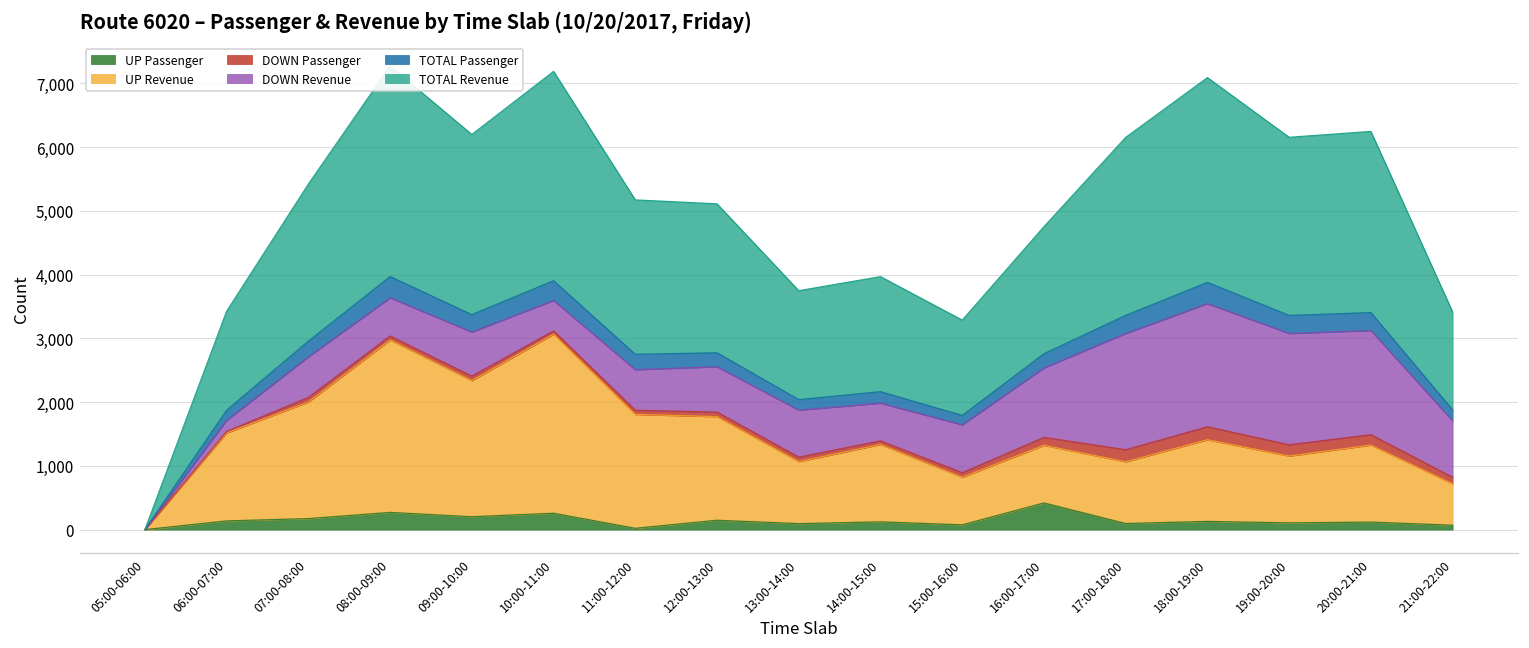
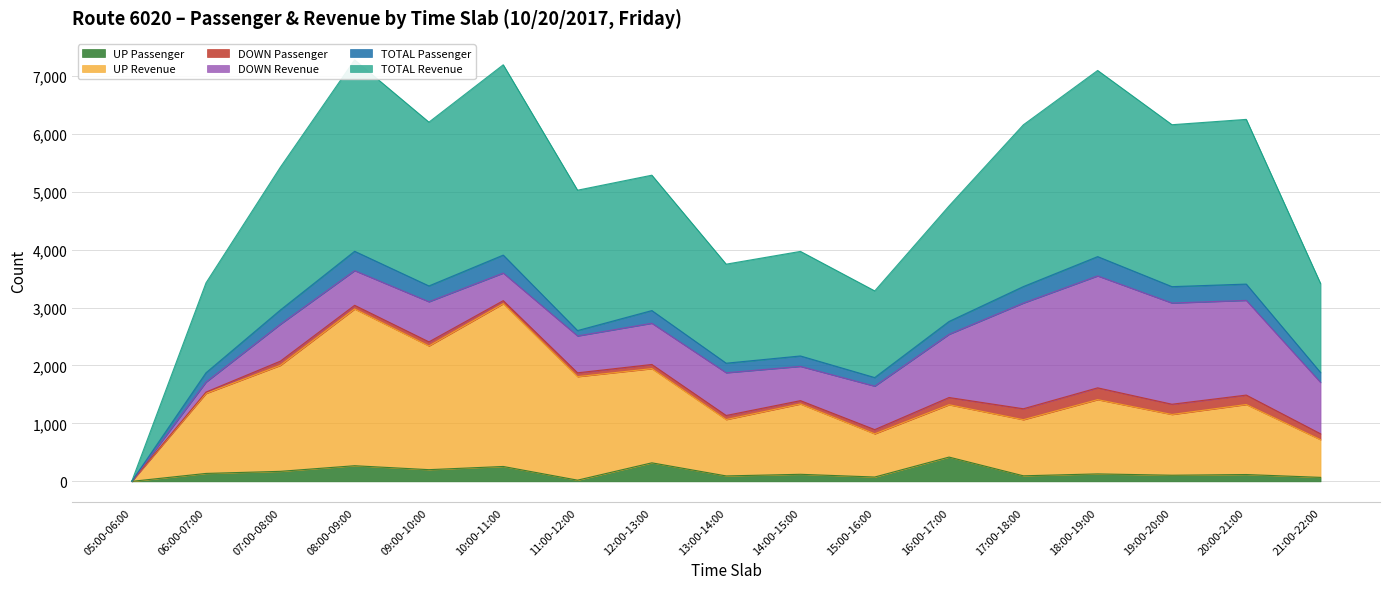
  {
    "UP Passenger": {
      "06:00-07:00": "100",
      "07:00-08:00": "200",
      "08:00-09:00": "300",
      "09:00-10:00": "200",
      "10:00-11:00": "300",
      "11:00-12:00": "0",
-     "12:00-13:00": "100",
+     "12:00-13:00": "300",
      "13:00-14:00": "100",
      "14:00-15:00": "100",
      "15:00-16:00": "100",
      "16:00-17:00": "400",
      "17:00-18:00": "100",
      "18:00-19:00": "100",
      "19:00-20:00": "100",
      "20:00-21:00": "100",
      "21:00-22:00": "100"
    },
    "UP Revenue": {
      "07:00-08:00": "1,800",
      "08:00-09:00": "2,700",
      "09:00-10:00": "2,100",
      "10:00-11:00": "2,800",
      "11:00-12:00": "1,800",
      "12:00-13:00": "1,600",
      "13:00-14:00": "1,000",
      "14:00-15:00": "1,200",
      "15:00-16:00": "700",
      "16:00-17:00": "900",
      "17:00-18:00": "1,000",
      "18:00-19:00": "1,300",
      "19:00-20:00": "1,000",
      "20:00-21:00": "1,200",
      "21:00-22:00": "700"
    },
    "DOWN Passenger": {
      "07:00-08:00": "100",
      "08:00-09:00": "100",
      "09:00-10:00": "100",
      "10:00-11:00": "100",
      "11:00-12:00": "100",
      "12:00-13:00": "100",
      "13:00-14:00": "100",
      "14:00-15:00": "100",
      "15:00-16:00": "100",
      "16:00-17:00": "100",
      "17:00-18:00": "200",
      "18:00-19:00": "200",
      "19:00-20:00": "200",
      "20:00-21:00": "200",
      "21:00-22:00": "100"
    },
    "DOWN Revenue": {
      "06:00-07:00": "200",
      "07:00-08:00": "600",
      "08:00-09:00": "600",
      "09:00-10:00": "700",
      "10:00-11:00": "500",
      "11:00-12:00": "600",
      "12:00-13:00": "700",
      "13:00-14:00": "700",
      "14:00-15:00": "600",
      "15:00-16:00": "800",
      "16:00-17:00": "1,100",
      "17:00-18:00": "1,800",
      "18:00-19:00": "1,900",
      "19:00-20:00": "1,700",
      "20:00-21:00": "1,600",
      "21:00-22:00": "900"
    },
    "TOTAL Passenger": {
      "06:00-07:00": "200",
      "07:00-08:00": "200",
      "08:00-09:00": "300",
      "09:00-10:00": "300",
      "10:00-11:00": "300",
-     "11:00-12:00": "200",
+     "11:00-12:00": "100",
      "12:00-13:00": "200",
      "13:00-14:00": "200",
      "14:00-15:00": "200",
      "15:00-16:00": "100",
      "16:00-17:00": "200",
      "17:00-18:00": "300",
      "18:00-19:00": "300",
      "19:00-20:00": "300",
      "20:00-21:00": "300",
      "21:00-22:00": "200"
    },
    "TOTAL Revenue": {
      "06:00-07:00": "1,600",
      "07:00-08:00": "2,500",
      "09:00-10:00": "2,800",
      "10:00-11:00": "3,300",
      "11:00-12:00": "2,400",
      "12:00-13:00": "2,300",
      "13:00-14:00": "1,700",
      "14:00-15:00": "1,800",
      "15:00-16:00": "1,500",
      "16:00-17:00": "2,000",
      "17:00-18:00": "2,800",
      "18:00-19:00": "3,200",
      "19:00-20:00": "2,800",
      "20:00-21:00": "2,800",
      "21:00-22:00": "1,500"
    }
  }
